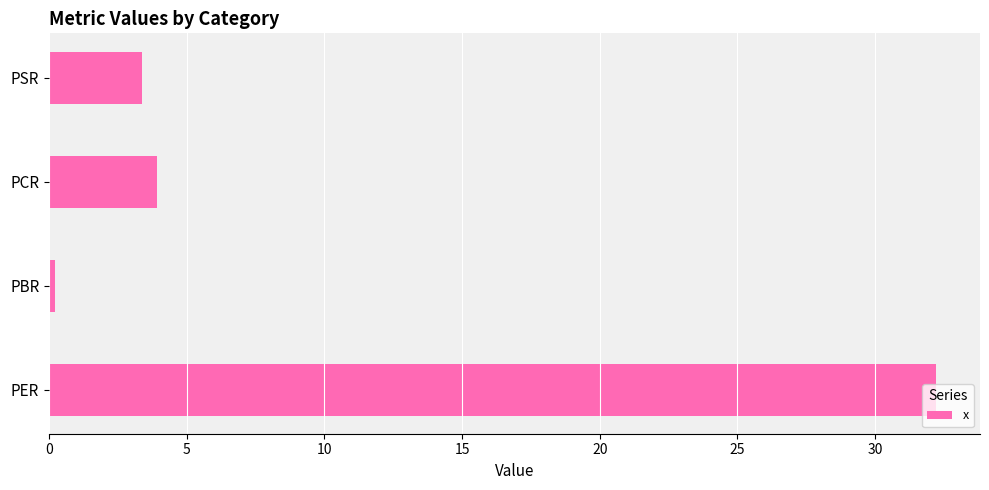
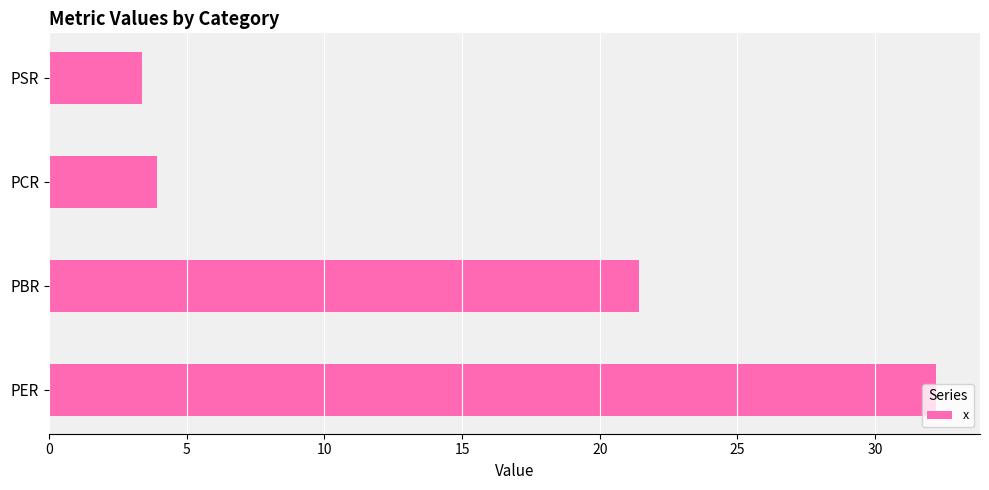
  {
    "PSR": 3.4,
    "PCR": 3.9,
-   "PBR": 0.2
+   "PBR": 21.4
  }
